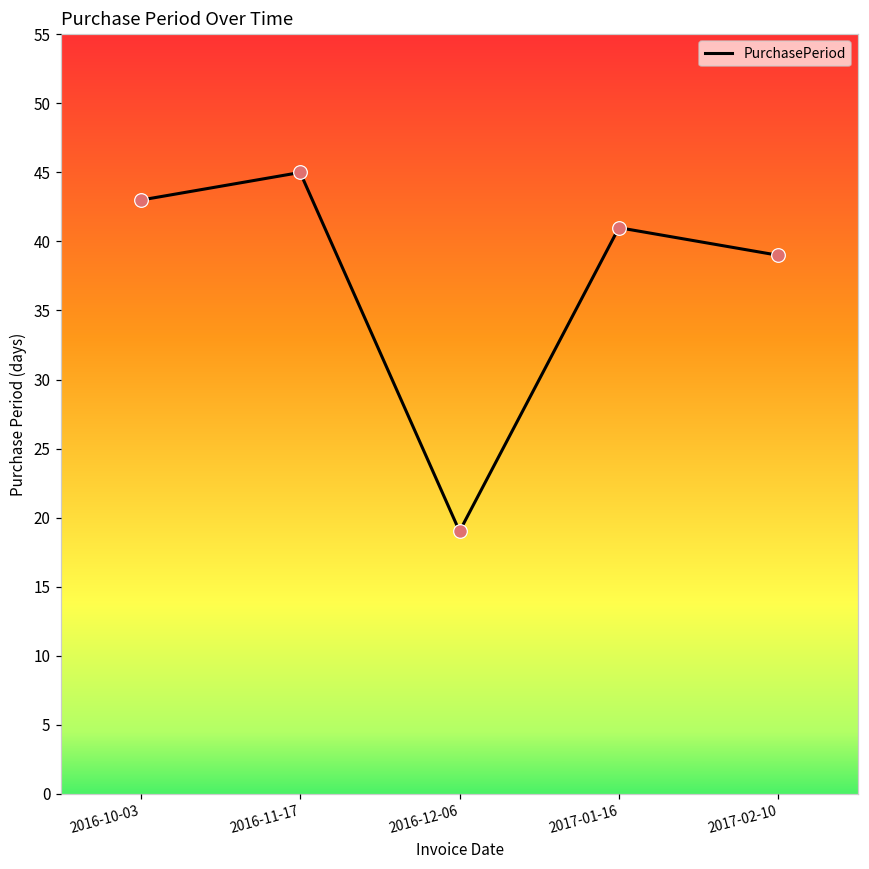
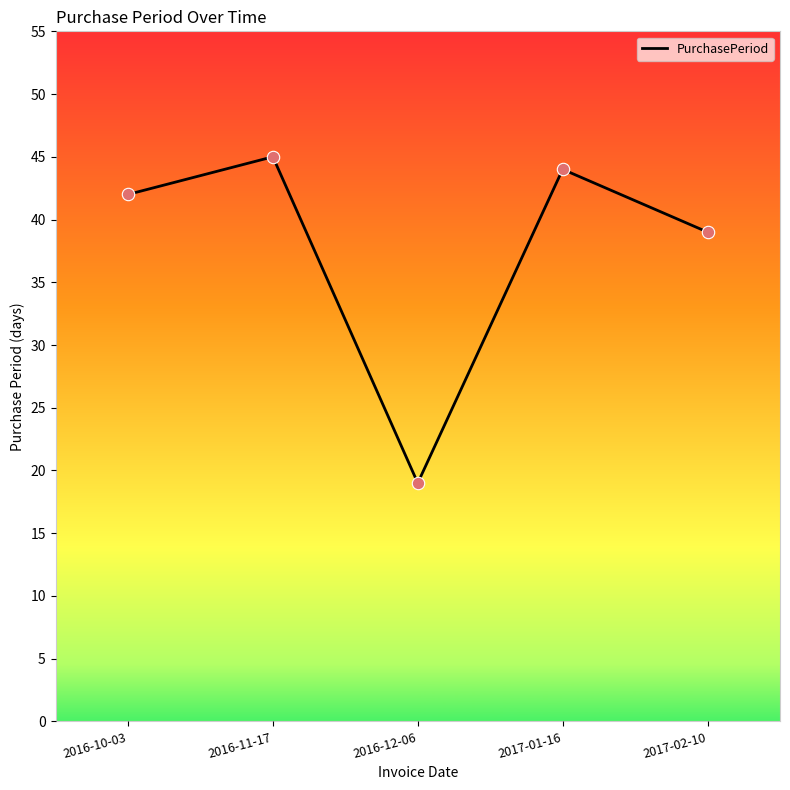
  {
-   "2016-10-03": 43,
+   "2016-10-03": 42,
    "2016-11-17": 45,
    "2016-12-06": 19,
-   "2017-01-16": 41,
+   "2017-01-16": 44,
    "2017-02-10": 39
  }
